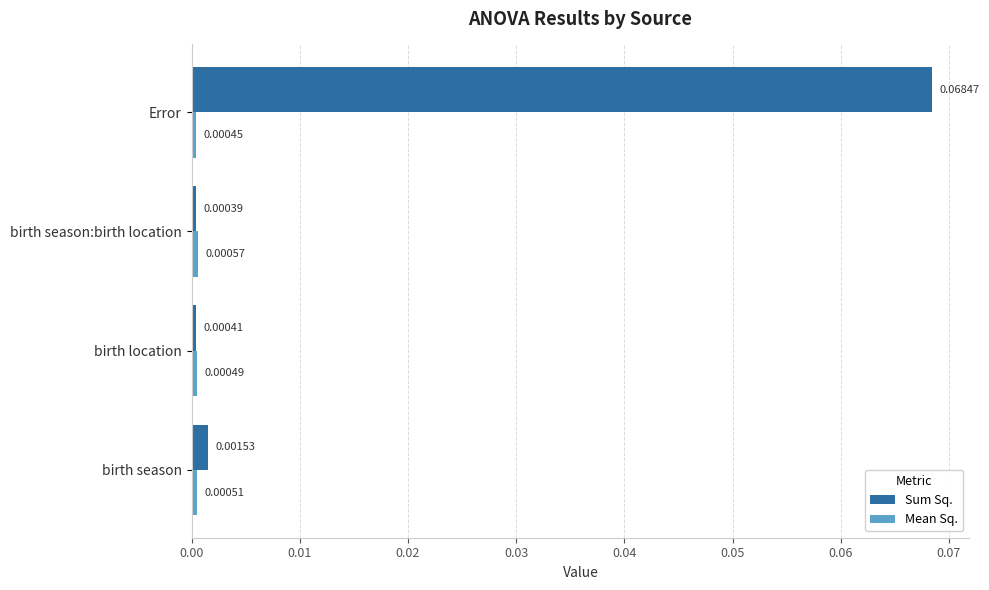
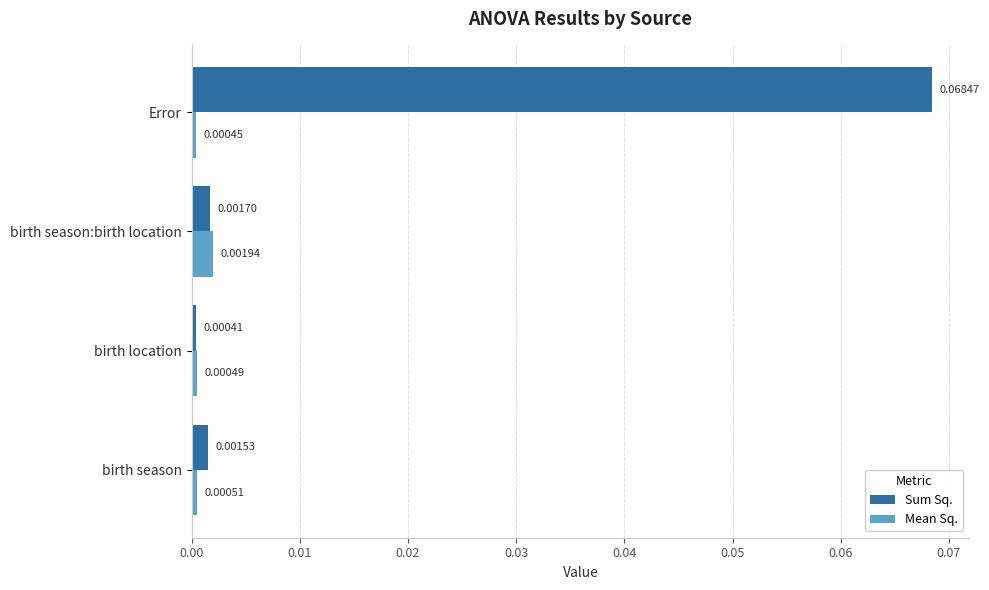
  {
    "Sum Sq.": {
      "Error": 0.06847,
-     "birth season:birth location": 0.00039,
+     "birth season:birth location": 0.00170,
      "birth location": 0.00041,
      "birth season": 0.00153
    },
    "Mean Sq.": {
      "Error": 0.00045,
-     "birth season:birth location": 0.00057,
+     "birth season:birth location": 0.00194,
      "birth location": 0.00049,
      "birth season": 0.00051
    }
  }
